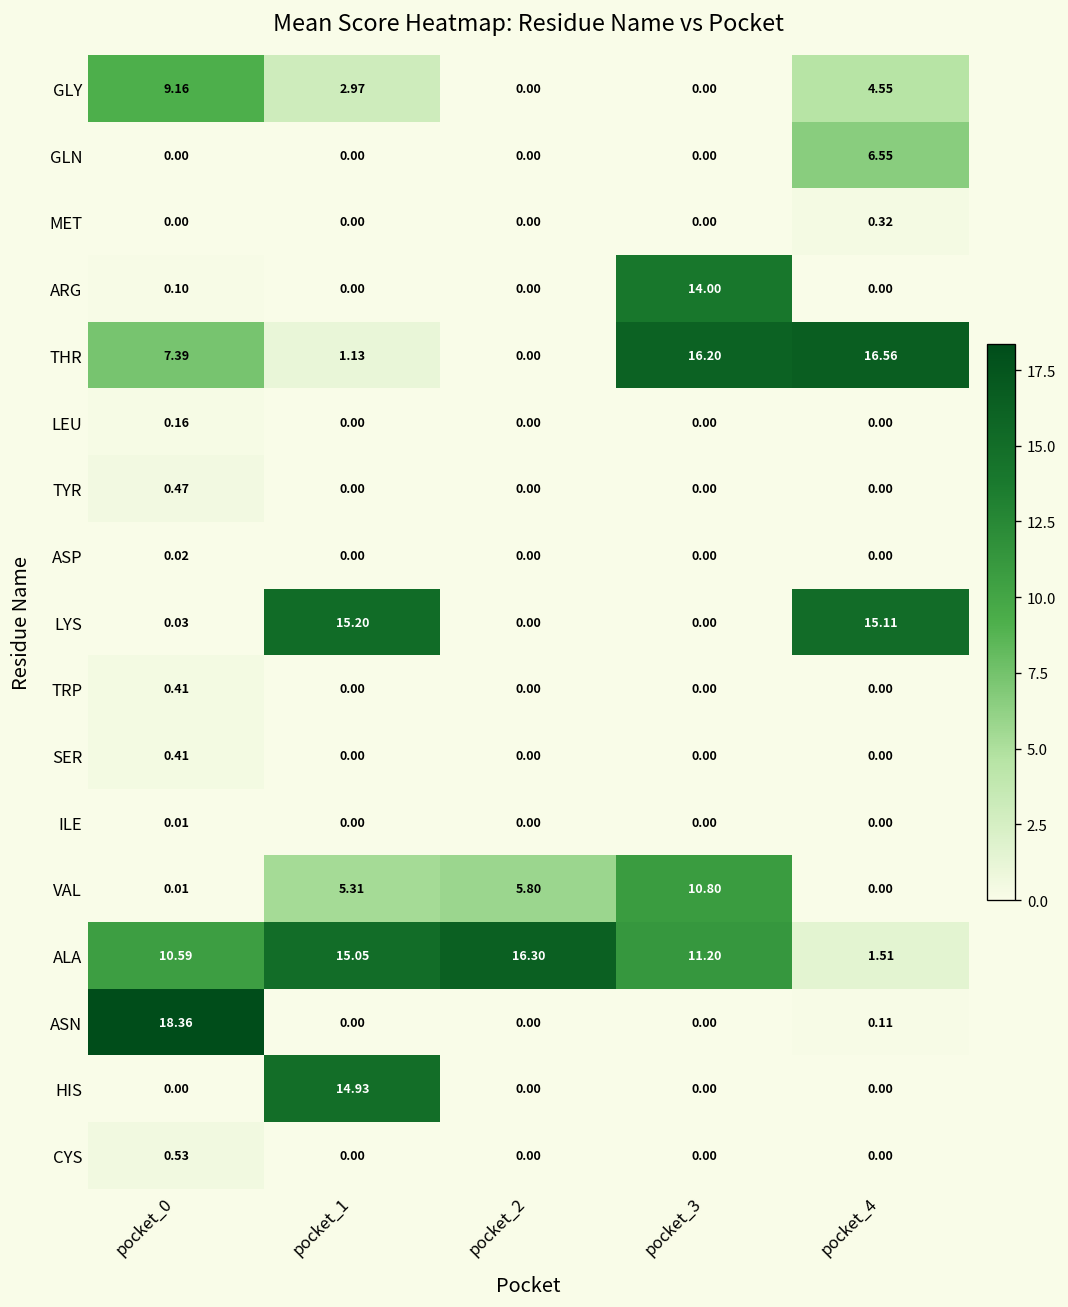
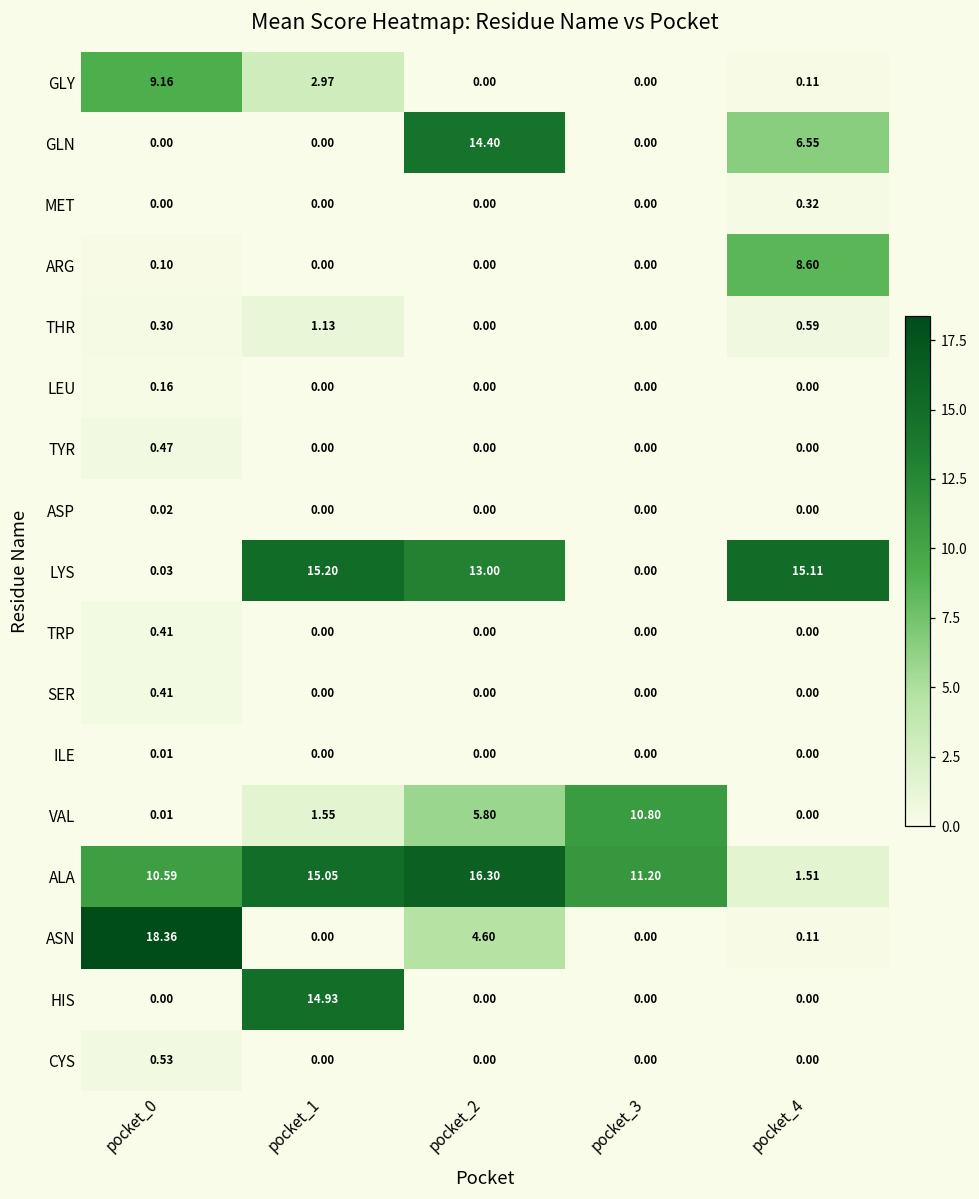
  {
    "GLY": {
      "pocket_0": 9.16,
      "pocket_1": 2.97,
      "pocket_2": 0.00,
      "pocket_3": 0.00,
-     "pocket_4": 4.55
+     "pocket_4": 0.11
    },
    "GLN": {
      "pocket_0": 0.00,
      "pocket_1": 0.00,
-     "pocket_2": 0.00,
+     "pocket_2": 14.40,
      "pocket_3": 0.00,
      "pocket_4": 6.55
    },
    "MET": {
      "pocket_0": 0.00,
      "pocket_1": 0.00,
      "pocket_2": 0.00,
      "pocket_3": 0.00,
      "pocket_4": 0.32
    },
    "ARG": {
      "pocket_0": 0.10,
      "pocket_1": 0.00,
      "pocket_2": 0.00,
-     "pocket_3": 14.00,
-     "pocket_4": 0.00
+     "pocket_3": 0.00,
+     "pocket_4": 8.60
    },
    "THR": {
-     "pocket_0": 7.39,
+     "pocket_0": 0.30,
      "pocket_1": 1.13,
      "pocket_2": 0.00,
-     "pocket_3": 16.20,
-     "pocket_4": 16.56
+     "pocket_3": 0.00,
+     "pocket_4": 0.59
    },
    "LEU": {
      "pocket_0": 0.16,
      "pocket_1": 0.00,
      "pocket_2": 0.00,
      "pocket_3": 0.00,
      "pocket_4": 0.00
    },
    "TYR": {
      "pocket_0": 0.47,
      "pocket_1": 0.00,
      "pocket_2": 0.00,
      "pocket_3": 0.00,
      "pocket_4": 0.00
    },
    "ASP": {
      "pocket_0": 0.02,
      "pocket_1": 0.00,
      "pocket_2": 0.00,
      "pocket_3": 0.00,
      "pocket_4": 0.00
    },
    "LYS": {
      "pocket_0": 0.03,
      "pocket_1": 15.20,
-     "pocket_2": 0.00,
+     "pocket_2": 13.00,
      "pocket_3": 0.00,
      "pocket_4": 15.11
    },
    "TRP": {
      "pocket_0": 0.41,
      "pocket_1": 0.00,
      "pocket_2": 0.00,
      "pocket_3": 0.00,
      "pocket_4": 0.00
    },
    "SER": {
      "pocket_0": 0.41,
      "pocket_1": 0.00,
      "pocket_2": 0.00,
      "pocket_3": 0.00,
      "pocket_4": 0.00
    },
    "ILE": {
      "pocket_0": 0.01,
      "pocket_1": 0.00,
      "pocket_2": 0.00,
      "pocket_3": 0.00,
      "pocket_4": 0.00
    },
    "VAL": {
      "pocket_0": 0.01,
-     "pocket_1": 5.31,
+     "pocket_1": 1.55,
      "pocket_2": 5.80,
      "pocket_3": 10.80,
      "pocket_4": 0.00
    },
    "ALA": {
      "pocket_0": 10.59,
      "pocket_1": 15.05,
      "pocket_2": 16.30,
      "pocket_3": 11.20,
      "pocket_4": 1.51
    },
    "ASN": {
      "pocket_0": 18.36,
      "pocket_1": 0.00,
-     "pocket_2": 0.00,
+     "pocket_2": 4.60,
      "pocket_3": 0.00,
      "pocket_4": 0.11
    },
    "HIS": {
      "pocket_0": 0.00,
      "pocket_1": 14.93,
      "pocket_2": 0.00,
      "pocket_3": 0.00,
      "pocket_4": 0.00
    },
    "CYS": {
      "pocket_0": 0.53,
      "pocket_1": 0.00,
      "pocket_2": 0.00,
      "pocket_3": 0.00,
      "pocket_4": 0.00
    }
  }
